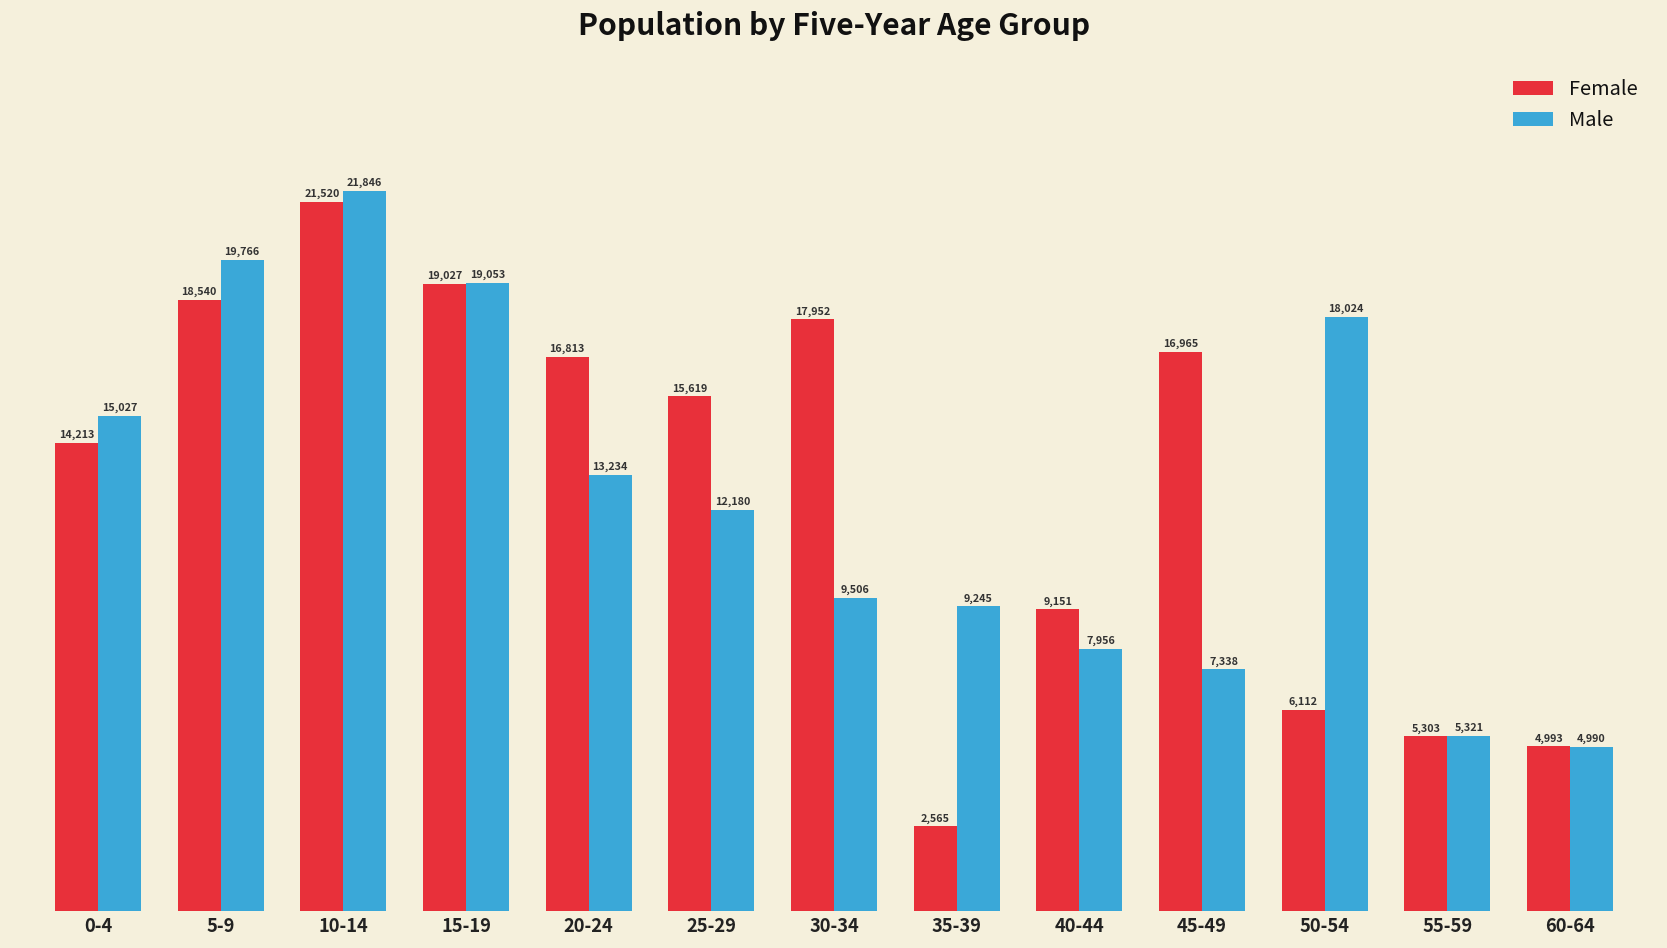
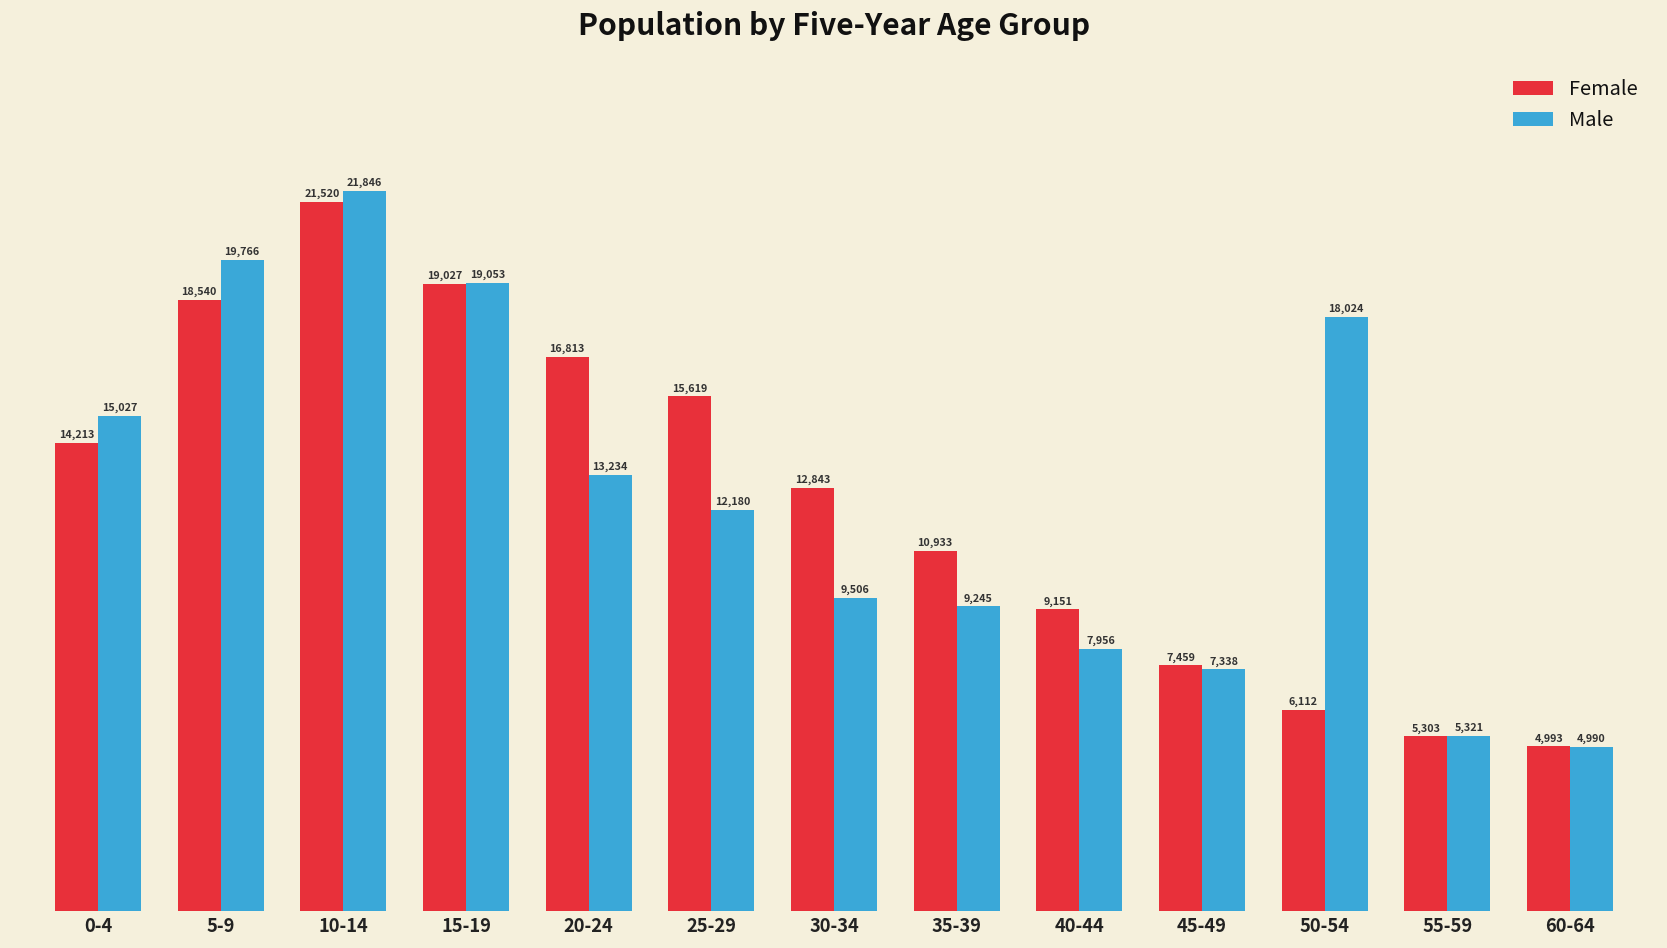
  {
    "Female": {
      "0-4": "14,213",
      "5-9": "18,540",
      "10-14": "21,520",
      "15-19": "19,027",
      "20-24": "16,813",
      "25-29": "15,619",
-     "30-34": "17,952",
-     "35-39": "2,565",
+     "30-34": "12,843",
+     "35-39": "10,933",
      "40-44": "9,151",
-     "45-49": "16,965",
+     "45-49": "7,459",
      "50-54": "6,112",
      "55-59": "5,303",
      "60-64": "4,993"
    },
    "Male": {
      "0-4": "15,027",
      "5-9": "19,766",
      "10-14": "21,846",
      "15-19": "19,053",
      "20-24": "13,234",
      "25-29": "12,180",
      "30-34": "9,506",
      "35-39": "9,245",
      "40-44": "7,956",
      "45-49": "7,338",
      "50-54": "18,024",
      "55-59": "5,321",
      "60-64": "4,990"
    }
  }
